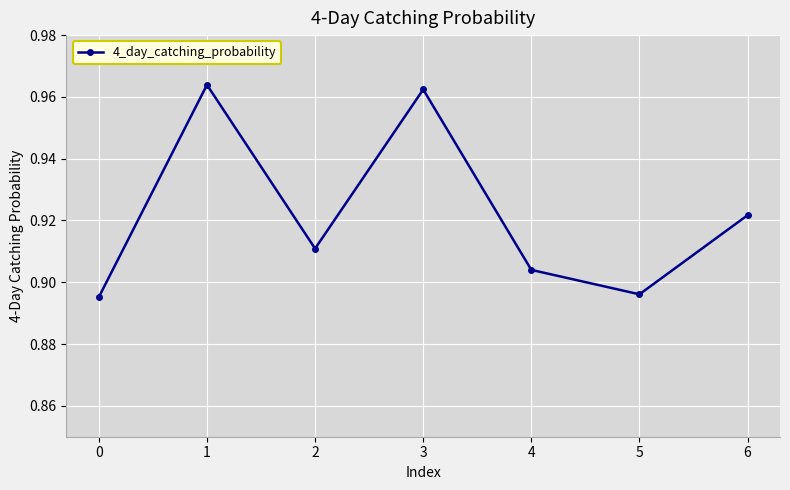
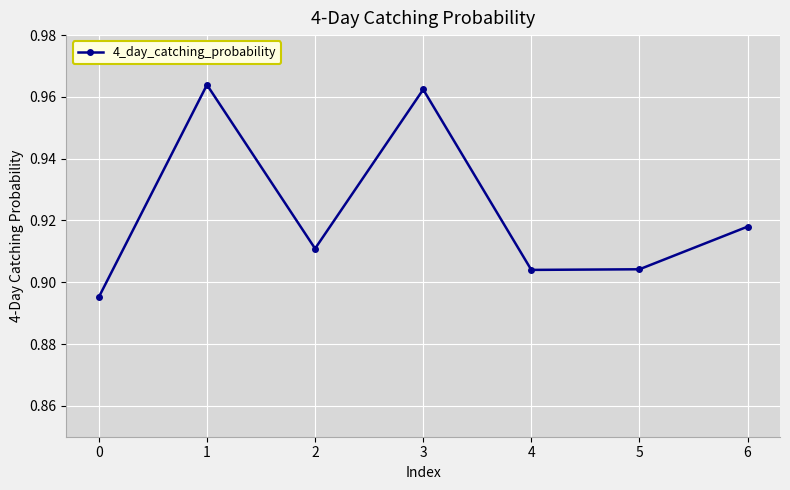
  {
    "0": 0.895,
    "1": 0.964,
    "2": 0.911,
    "3": 0.962,
    "4": 0.904,
-   "5": 0.896,
-   "6": 0.922
+   "5": 0.904,
+   "6": 0.918
  }
